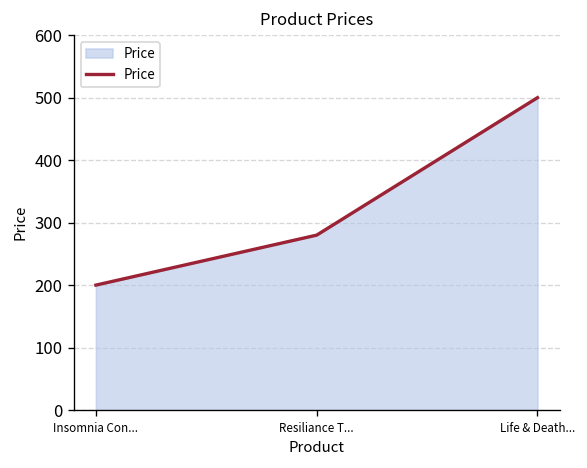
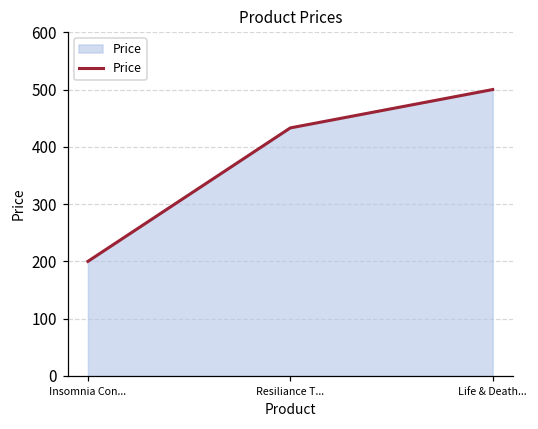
  {
    "Insomnia Con...": 200,
-   "Resiliance T...": 280,
+   "Resiliance T...": 430,
    "Life & Death...": 500
  }
